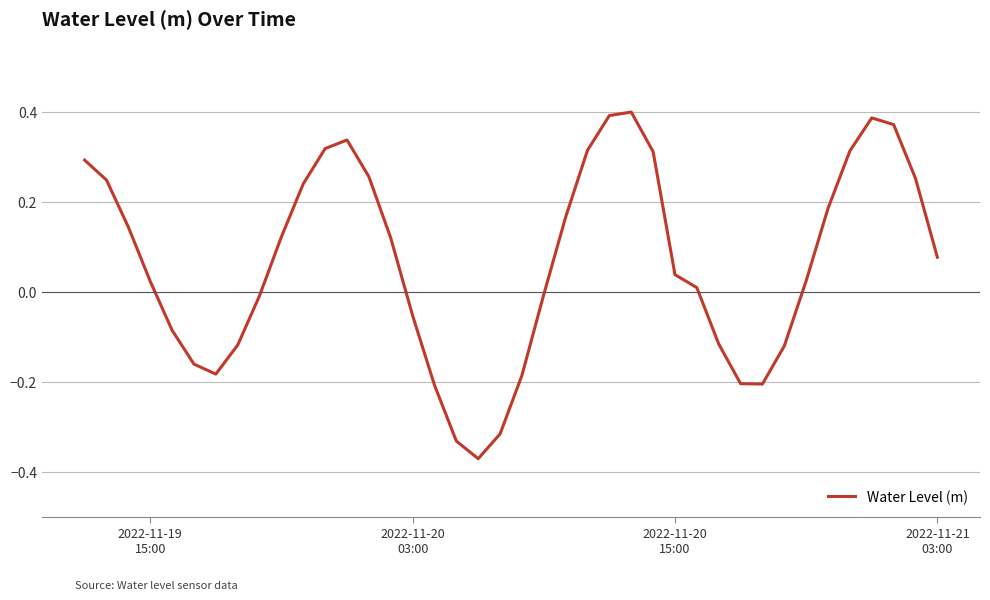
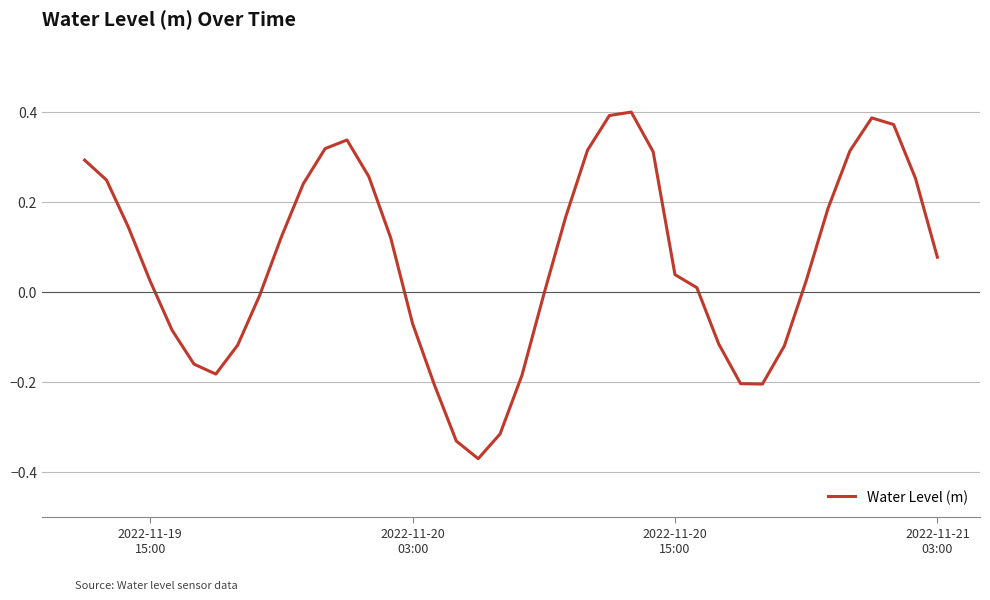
  {
    "2022-11-19 15:00": 0.02,
-   "2022-11-20 03:00": -0.05,
+   "2022-11-20 03:00": -0.07,
    "2022-11-20 15:00": 0.04,
    "2022-11-21 03:00": 0.08
  }
